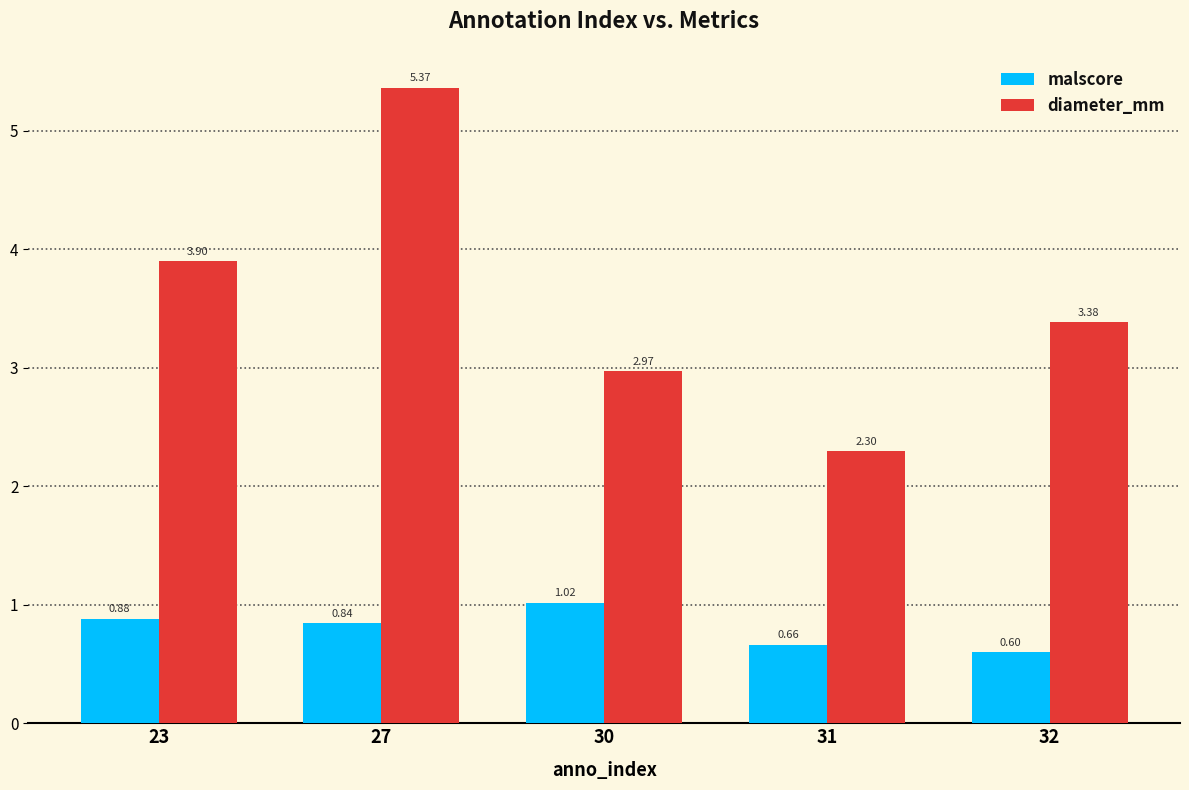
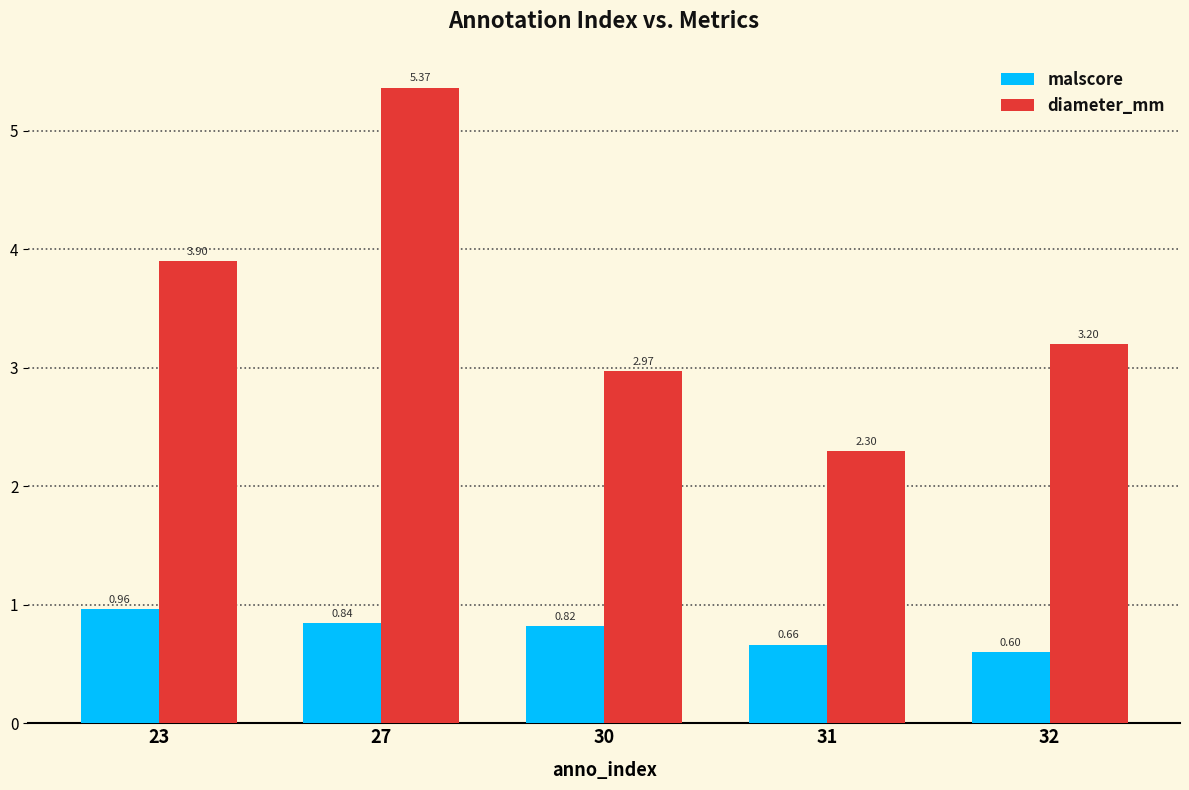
  {
    "malscore": {
-     "23": 0.88,
+     "23": 0.96,
      "27": 0.84,
-     "30": 1.02,
+     "30": 0.82,
      "31": 0.66,
      "32": 0.60
    },
    "diameter_mm": {
      "23": 3.90,
      "27": 5.37,
      "30": 2.97,
      "31": 2.30,
-     "32": 3.38
+     "32": 3.20
    }
  }
